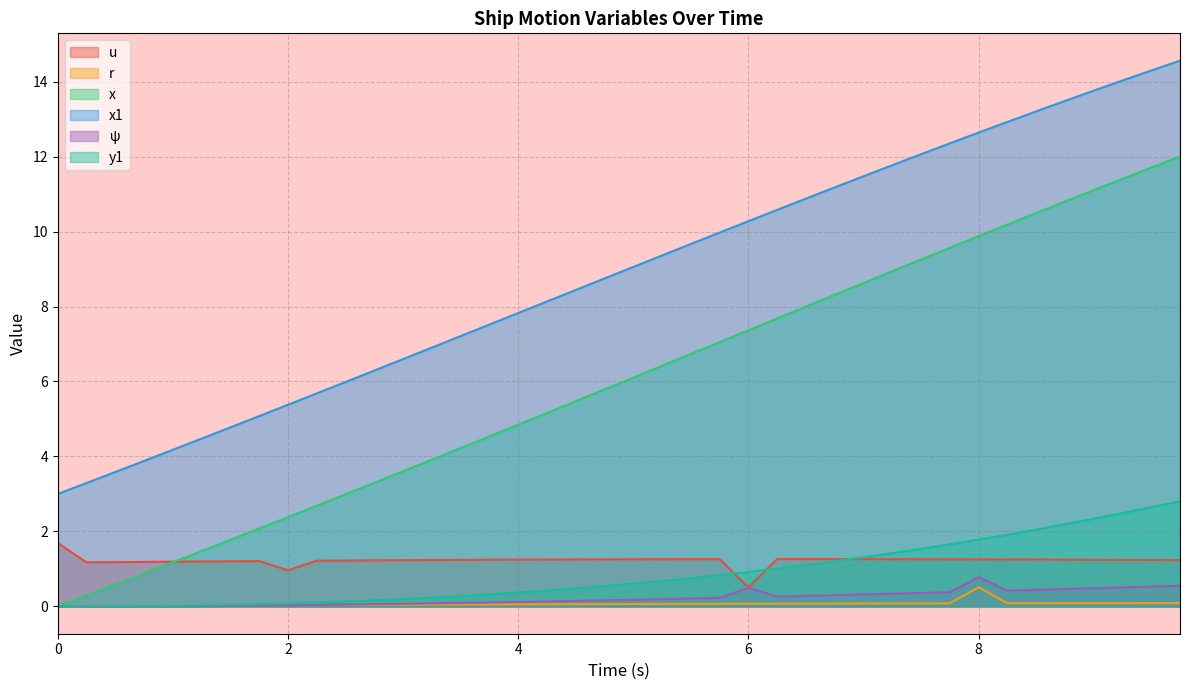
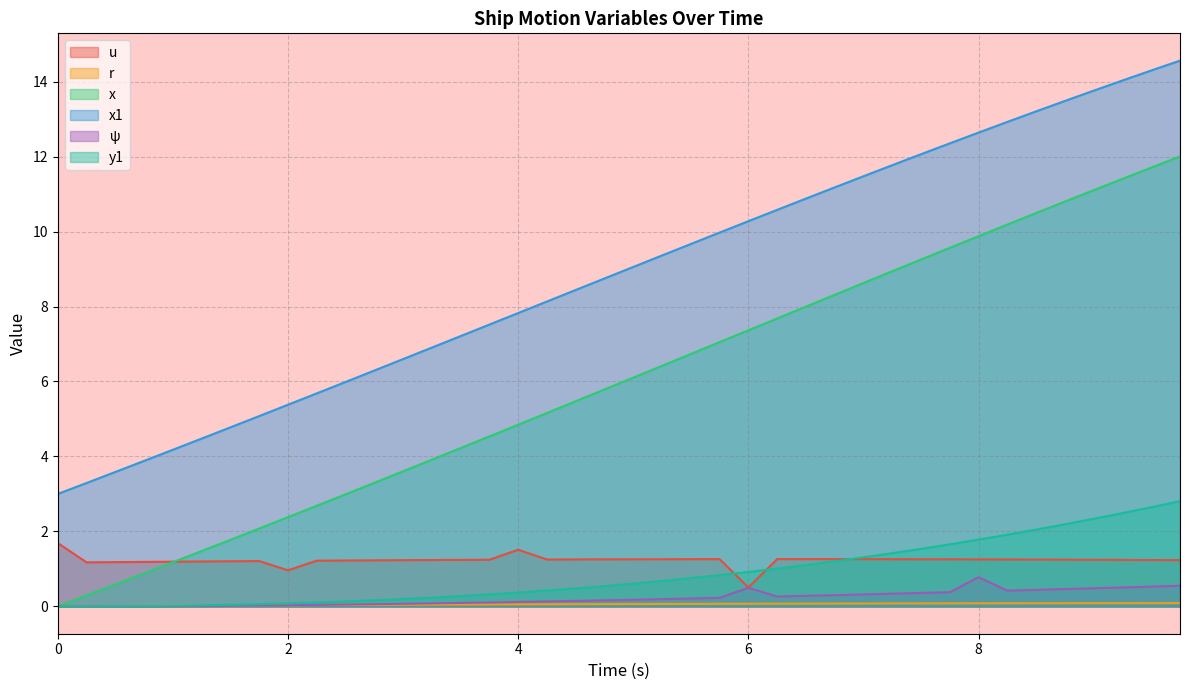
  {
    "u": {
      "0": 1.7,
      "2": 1.0,
-     "4": 1.2,
+     "4": 1.5,
      "8": 1.3
    },
    "r": {
      "6": 0.1,
-     "8": 0.5
+     "8": 0.1
    },
    "ψ": {
      "8": 0.8
    }
  }
